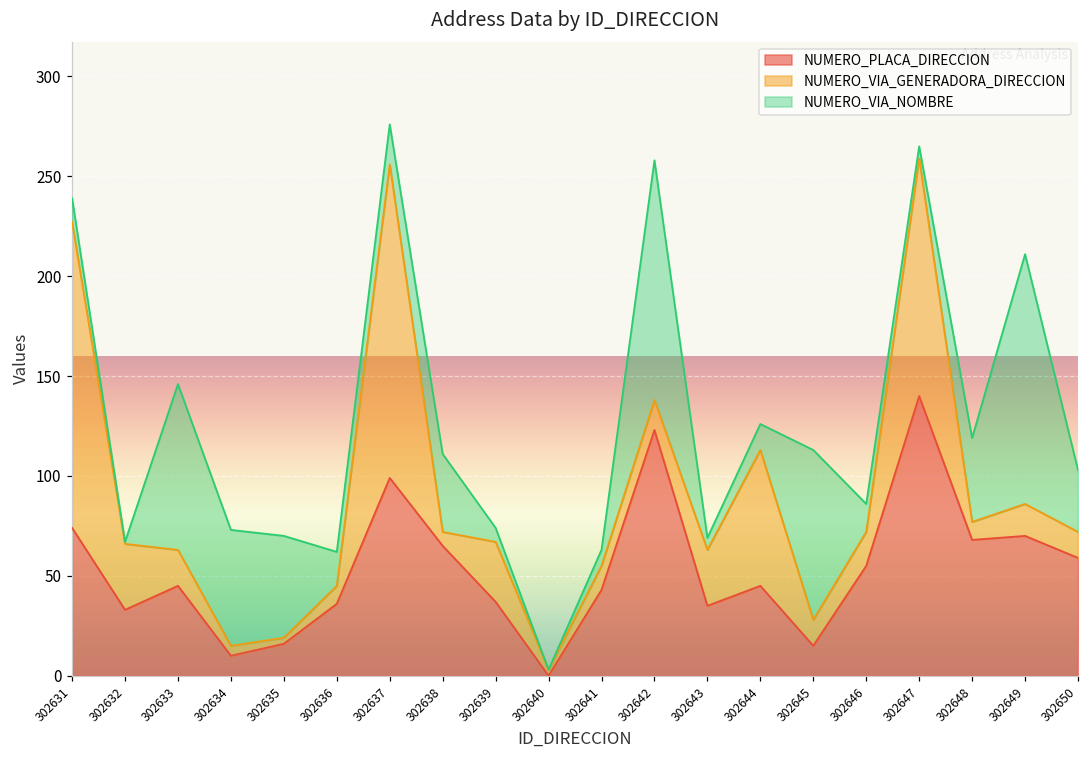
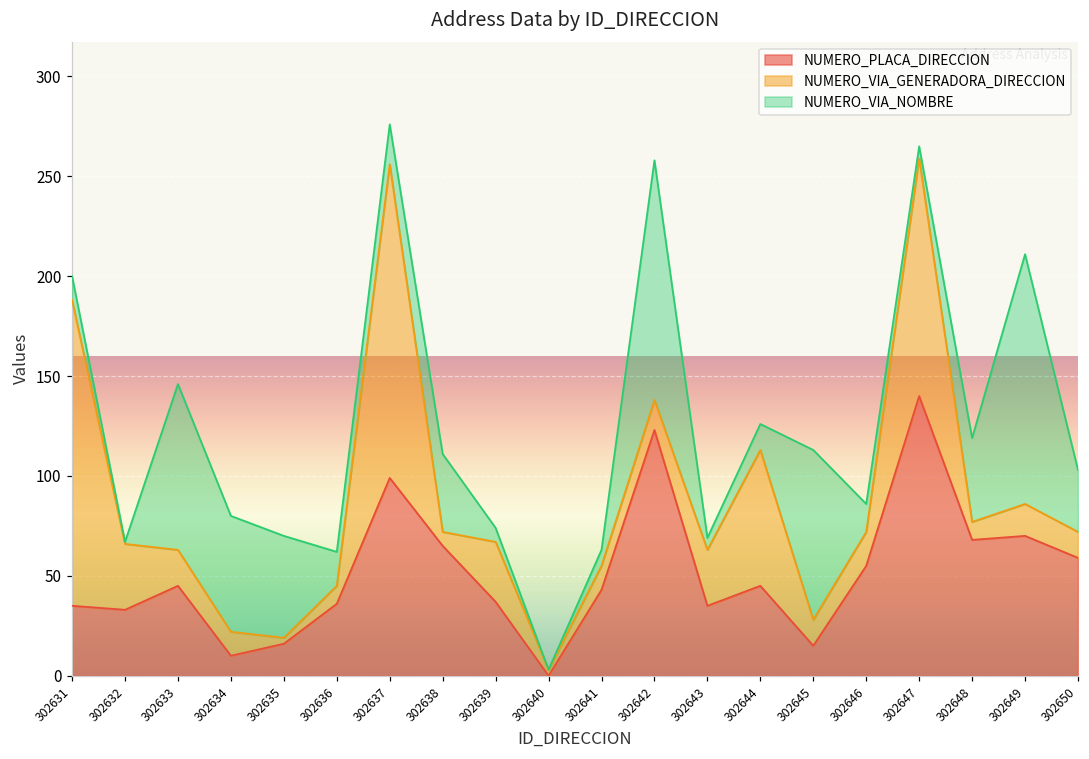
  {
    "NUMERO_PLACA_DIRECCION": {
-     "302631": 74,
+     "302631": 35,
      "302632": 33,
      "302633": 45,
      "302634": 10,
      "302635": 16,
      "302636": 36,
      "302637": 99,
      "302638": 65,
      "302639": 37,
      "302640": 0,
      "302641": 43,
      "302642": 123,
      "302643": 35,
      "302644": 45,
      "302645": 15,
      "302646": 55,
      "302647": 140,
      "302648": 68,
      "302649": 70,
      "302650": 59
    },
    "NUMERO_VIA_GENERADORA_DIRECCION": {
      "302631": 153,
      "302633": 18,
-     "302634": 5,
+     "302634": 12,
      "302635": 3,
      "302636": 9,
      "302637": 157,
      "302638": 7,
      "302639": 30,
      "302641": 12,
      "302642": 15,
      "302643": 28,
      "302644": 68,
      "302645": 13,
      "302646": 17,
      "302647": 119,
      "302648": 9,
      "302649": 16,
      "302650": 13
    },
    "NUMERO_VIA_NOMBRE": {
      "302631": 12,
      "302633": 83,
      "302634": 58,
      "302635": 51,
      "302636": 17,
      "302637": 20,
      "302638": 39,
      "302639": 7,
      "302641": 8,
      "302642": 120,
      "302643": 6,
      "302644": 13,
      "302645": 85,
      "302646": 14,
      "302647": 6,
      "302648": 42,
      "302649": 125,
      "302650": 31
    }
  }
